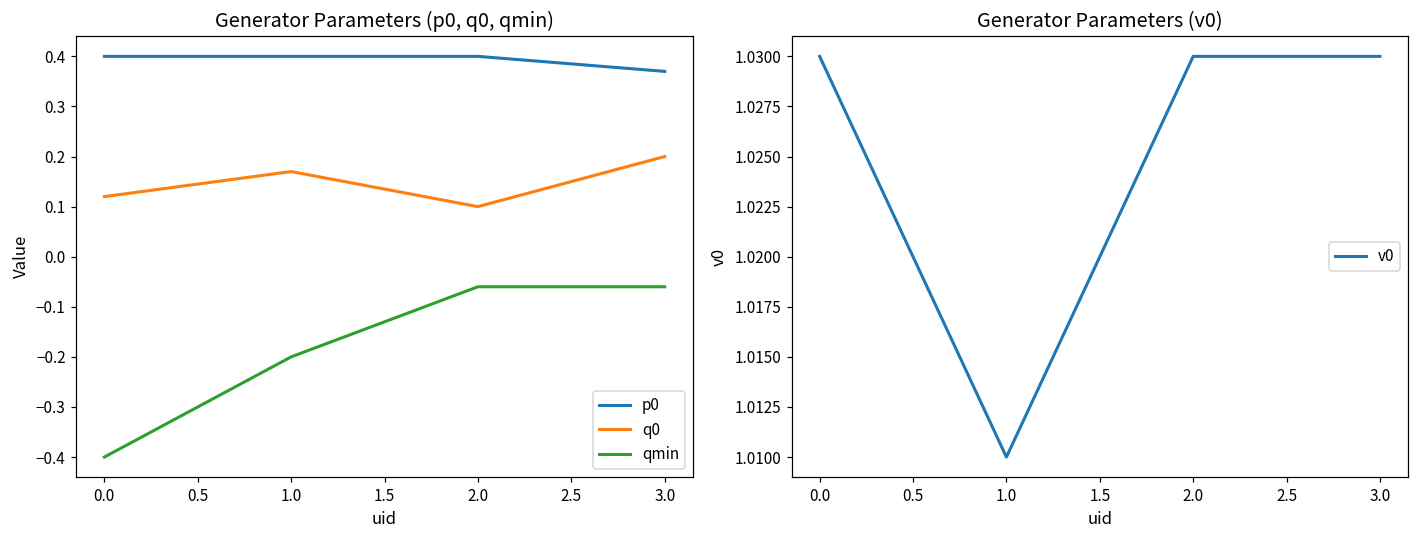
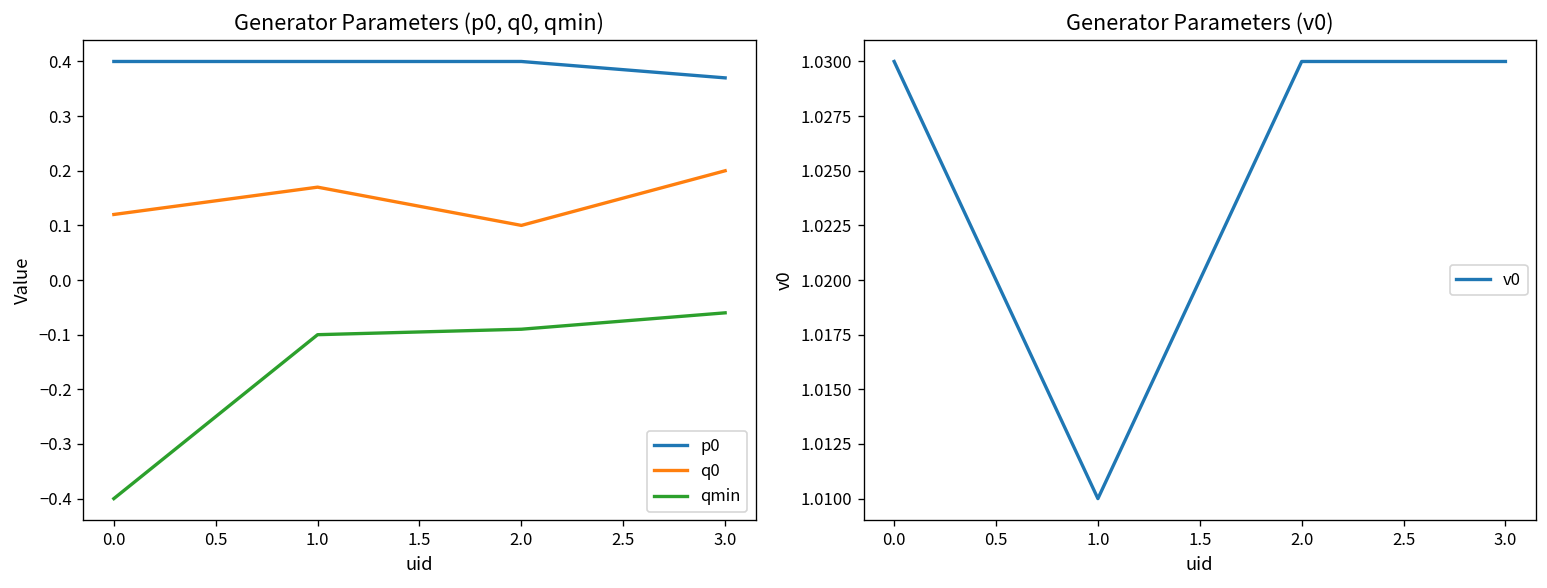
  {
    "Generator Parameters (p0, q0, qmin)": {
      "p0": {
        "0.0": 0.40,
        "1.0": 0.40,
        "2.0": 0.40,
        "3.0": 0.37
      },
      "q0": {
        "0.0": 0.12,
        "1.0": 0.17,
        "2.0": 0.10,
        "3.0": 0.20
      },
      "qmin": {
        "0.0": -0.40,
-       "1.0": -0.2,
-       "2.0": -0.06,
+       "1.0": -0.1,
+       "2.0": -0.09,
        "3.0": -0.06
      }
    },
    "Generator Parameters (v0)": {
      "0.0": 1.0300,
      "1.0": 1.0100,
      "2.0": 1.0300,
      "3.0": 1.0300
    }
  }
